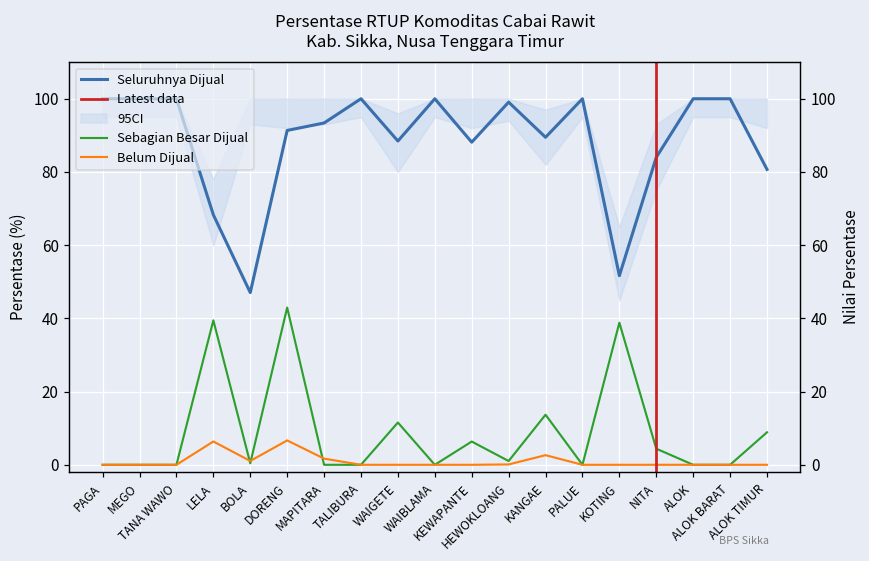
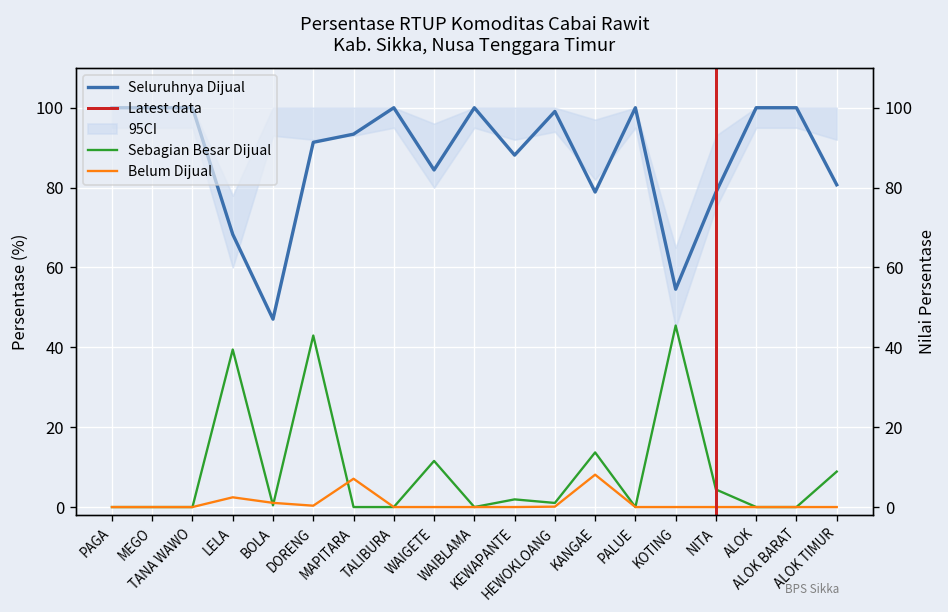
  {
    "Seluruhnya Dijual": {
      "LELA": 68,
      "BOLA": 47,
      "DORENG": 91,
      "MAPITARA": 93,
-     "WAIGETE": 88,
+     "WAIGETE": 84,
      "KEWAPANTE": 88,
      "HEWOKLOANG": 99,
-     "KANGAE": 89,
-     "KOTING": 52,
-     "NITA": 84,
+     "KANGAE": 79,
+     "KOTING": 55,
+     "NITA": 79,
      "ALOK TIMUR": 81
    },
    "Sebagian Besar Dijual": {
      "LELA": 39,
      "DORENG": 43,
      "MAPITARA": 0,
      "WAIGETE": 12,
-     "KEWAPANTE": 6,
+     "KEWAPANTE": 2,
      "HEWOKLOANG": 1,
      "KANGAE": 14,
-     "KOTING": 39,
+     "KOTING": 45,
      "NITA": 4,
      "ALOK TIMUR": 9
    },
    "Belum Dijual": {
-     "LELA": 6,
-     "DORENG": 7,
-     "MAPITARA": 2,
+     "LELA": 2,
+     "DORENG": 0,
+     "MAPITARA": 7,
      "WAIGETE": 0,
      "KEWAPANTE": 0,
      "HEWOKLOANG": 0,
-     "KANGAE": 3,
+     "KANGAE": 8,
      "KOTING": 0,
      "NITA": 0,
      "ALOK TIMUR": 0
    }
  }
